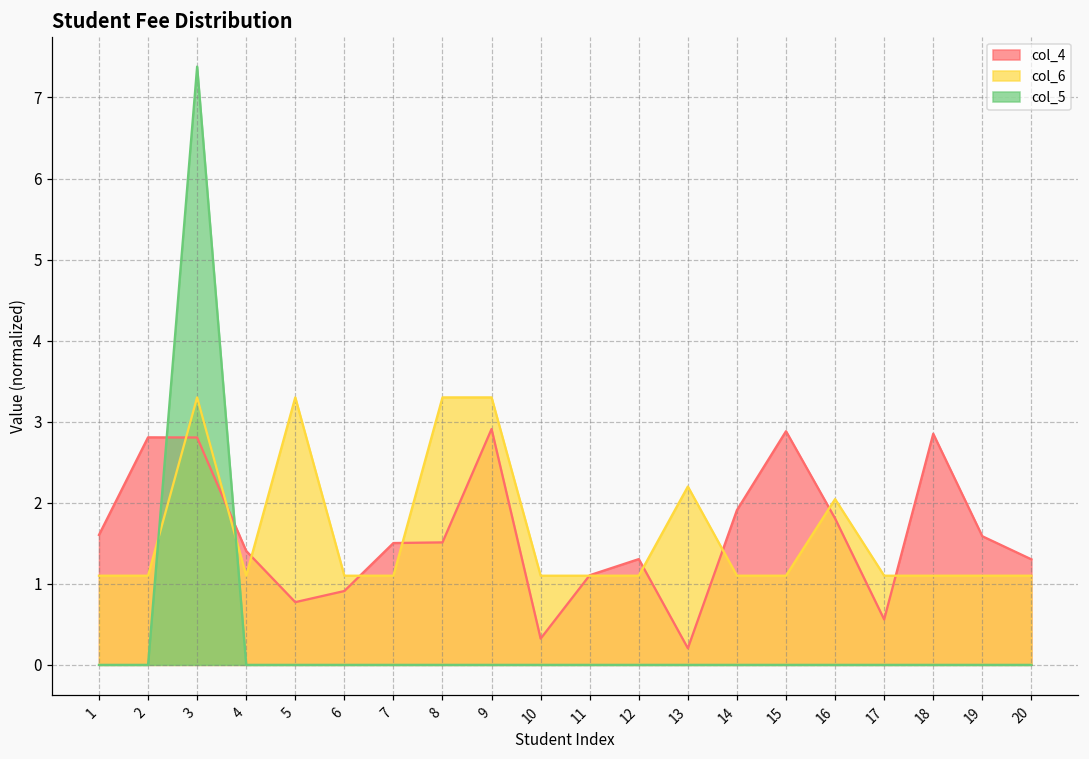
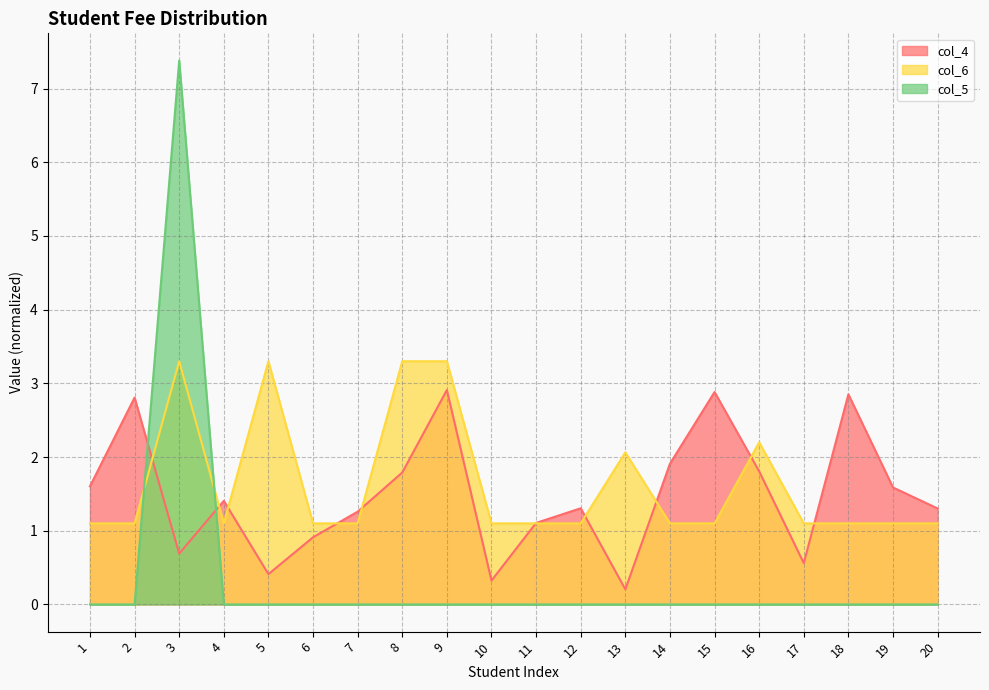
  {
    "col_4": {
      "1": 1.6,
      "2": 2.8,
-     "3": 2.8,
+     "3": 0.7,
      "4": 1.4,
-     "5": 0.8,
+     "5": 0.4,
      "6": 0.9,
-     "7": 1.5,
-     "8": 1.5,
+     "7": 1.3,
+     "8": 1.8,
      "9": 2.9,
      "10": 0.3,
      "12": 1.3,
      "13": 0.2,
      "14": 1.9,
      "15": 2.9,
      "16": 1.8,
      "17": 0.6,
      "18": 2.9,
      "19": 1.6,
      "20": 1.3
    },
    "col_6": {
      "1": 1.1,
      "2": 1.1,
      "3": 3.3,
      "4": 1.1,
      "5": 3.3,
      "6": 1.1,
      "7": 1.1,
      "8": 3.3,
      "9": 3.3,
      "10": 1.1,
      "12": 1.1,
-     "13": 2.2,
+     "13": 2.1,
      "14": 1.1,
      "15": 1.1,
-     "16": 2.0,
+     "16": 2.2,
      "17": 1.1,
      "18": 1.1,
      "19": 1.1,
      "20": 1.1
    },
    "col_5": {
      "1": 0.0,
      "2": 0.0,
      "3": 7.4,
      "4": 0.0,
      "5": 0.0,
      "6": 0.0,
      "7": 0.0,
      "8": 0.0,
      "9": 0.0,
      "10": 0.0,
      "11": 0.0,
      "12": 0.0,
      "13": 0.0,
      "14": 0.0,
      "15": 0.0,
      "16": 0.0,
      "17": 0.0,
      "18": 0.0,
      "19": 0.0,
      "20": 0.0
    }
  }
